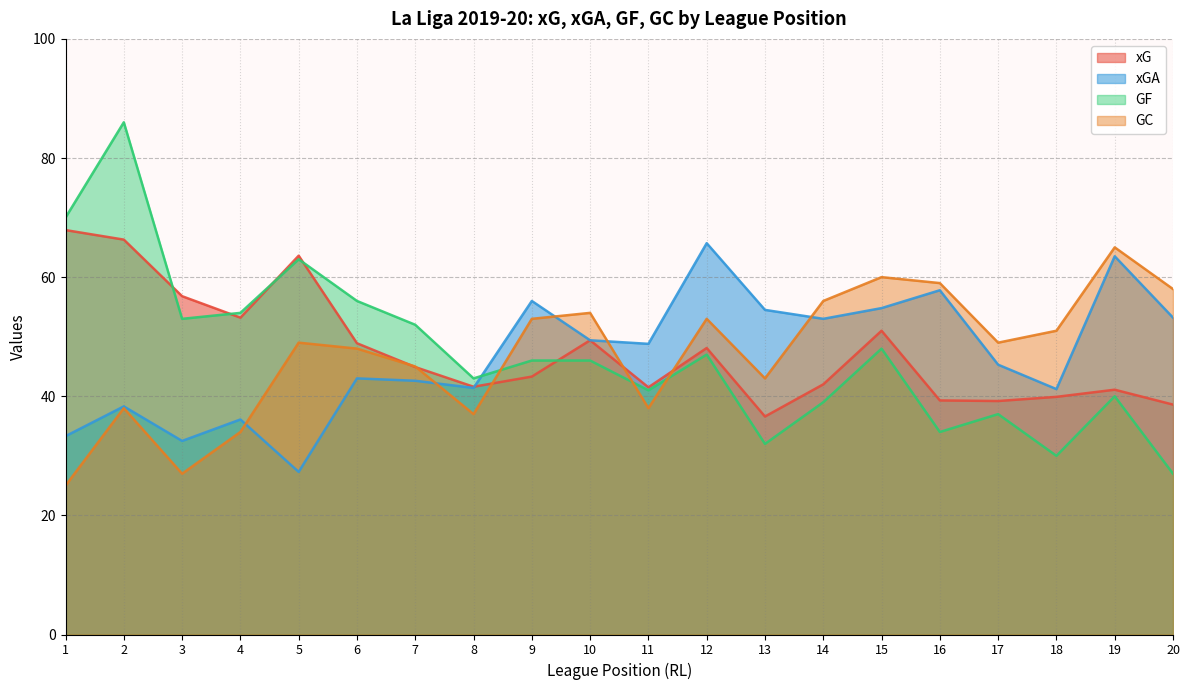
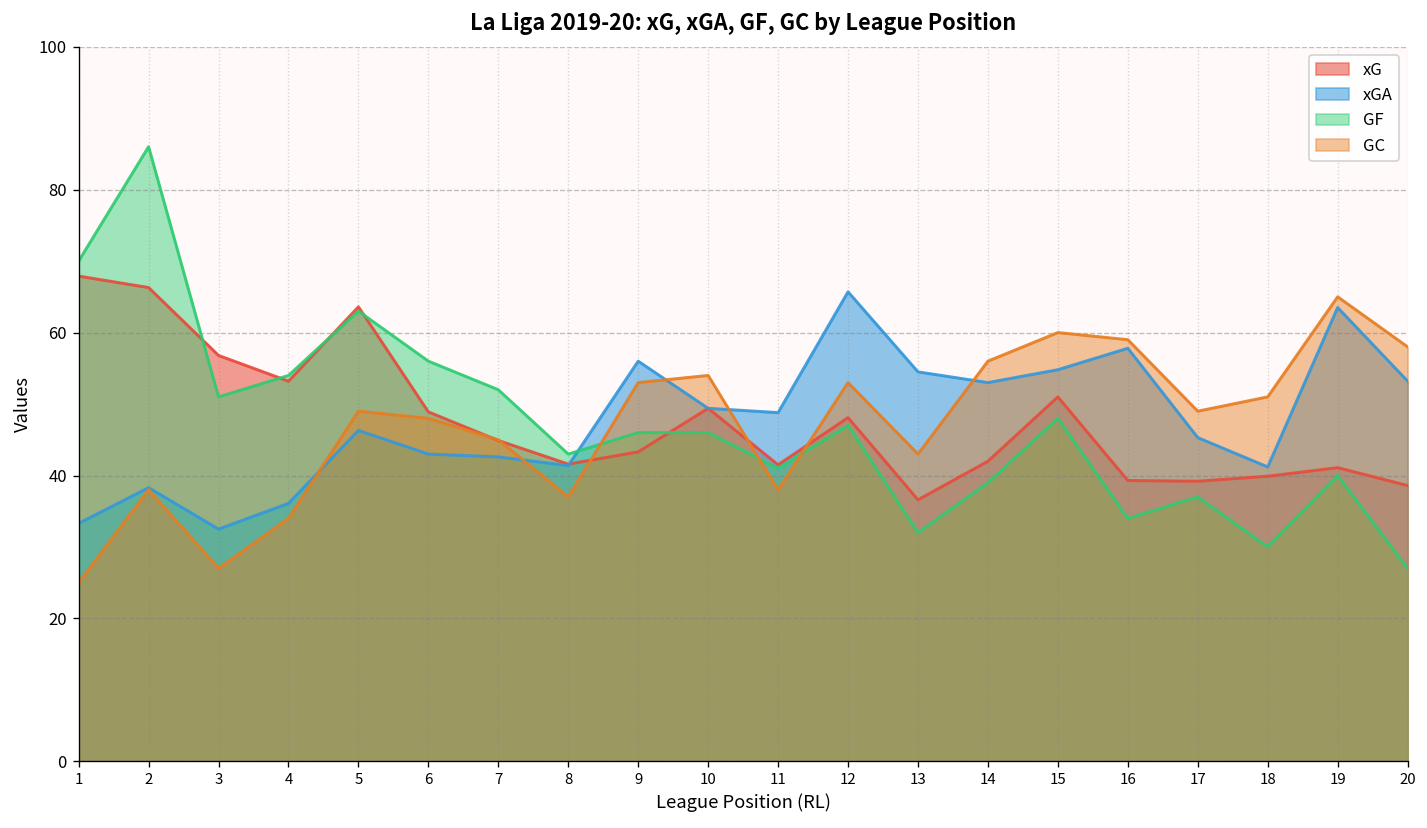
  {
    "xGA": {
      "1": 33,
      "3": 33,
      "4": 36,
-     "5": 27,
+     "5": 46,
      "6": 43,
      "7": 43,
      "9": 56,
      "11": 49,
      "12": 66,
      "13": 55,
      "14": 53,
      "15": 55,
      "16": 58,
      "17": 45,
      "18": 41,
      "19": 64,
      "20": 53
    },
    "GF": {
      "1": 70,
      "2": 86,
-     "3": 53,
+     "3": 51,
      "4": 54,
      "5": 63,
      "6": 56,
      "7": 52,
      "8": 43,
      "9": 46,
      "10": 46,
      "11": 41,
      "12": 47,
      "13": 32,
      "14": 39,
      "15": 48,
      "16": 34,
      "17": 37,
      "18": 30,
      "19": 40,
      "20": 27
    }
  }
